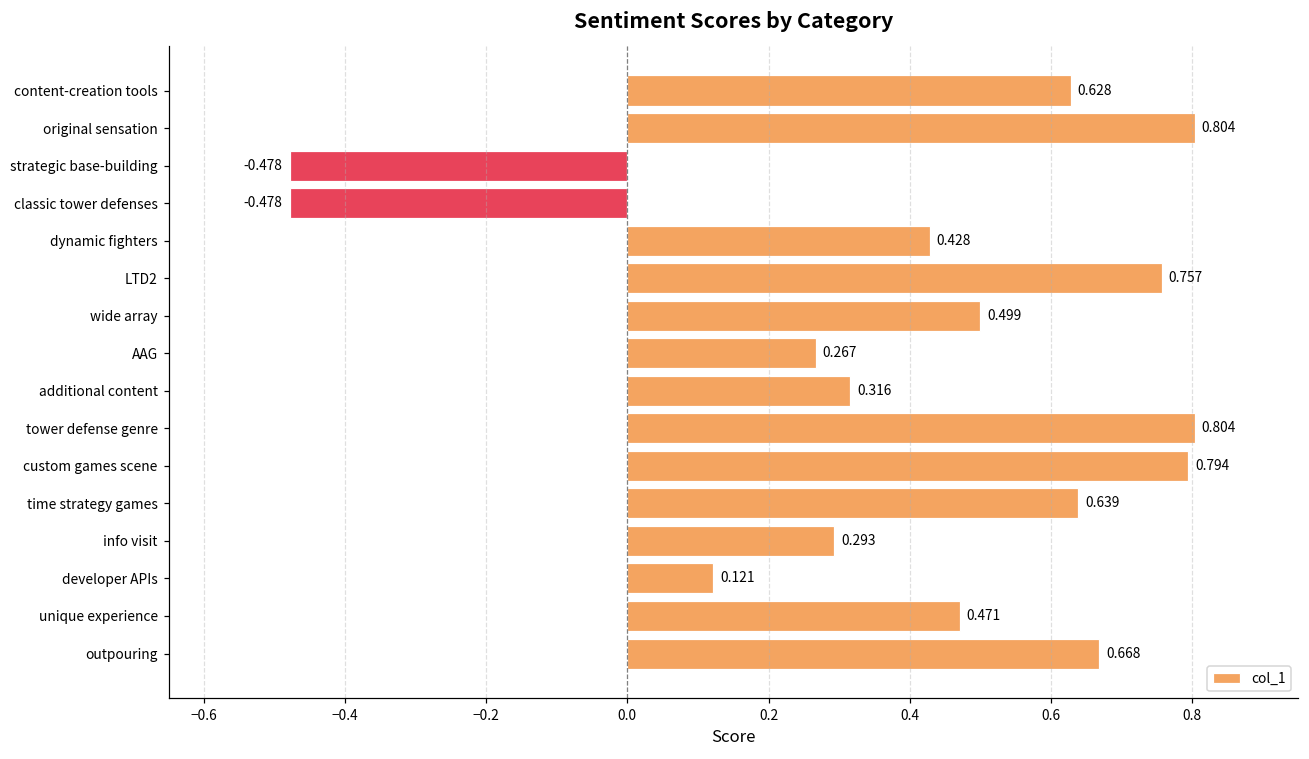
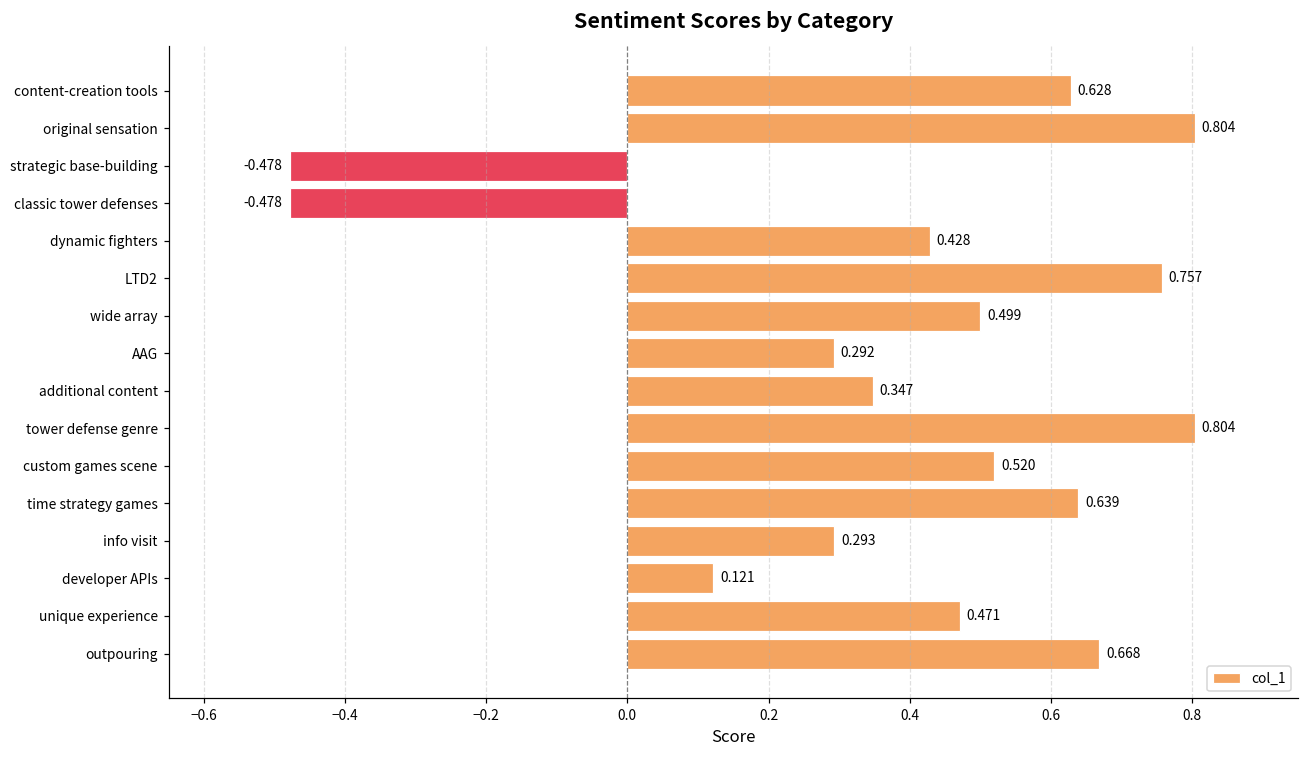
  {
    "content-creation tools": 0.628,
    "original sensation": 0.804,
    "strategic base-building": -0.478,
    "classic tower defenses": -0.478,
    "dynamic fighters": 0.428,
    "LTD2": 0.757,
    "wide array": 0.499,
-   "AAG": 0.267,
-   "additional content": 0.316,
+   "AAG": 0.292,
+   "additional content": 0.347,
    "tower defense genre": 0.804,
-   "custom games scene": 0.794,
+   "custom games scene": 0.520,
    "time strategy games": 0.639,
    "info visit": 0.293,
    "developer APIs": 0.121,
    "unique experience": 0.471,
    "outpouring": 0.668
  }
